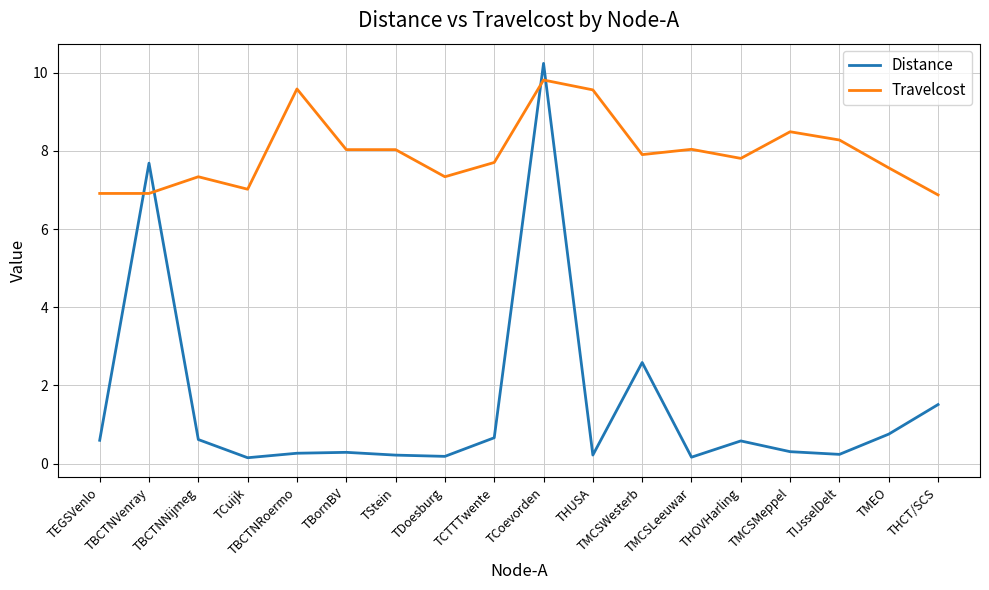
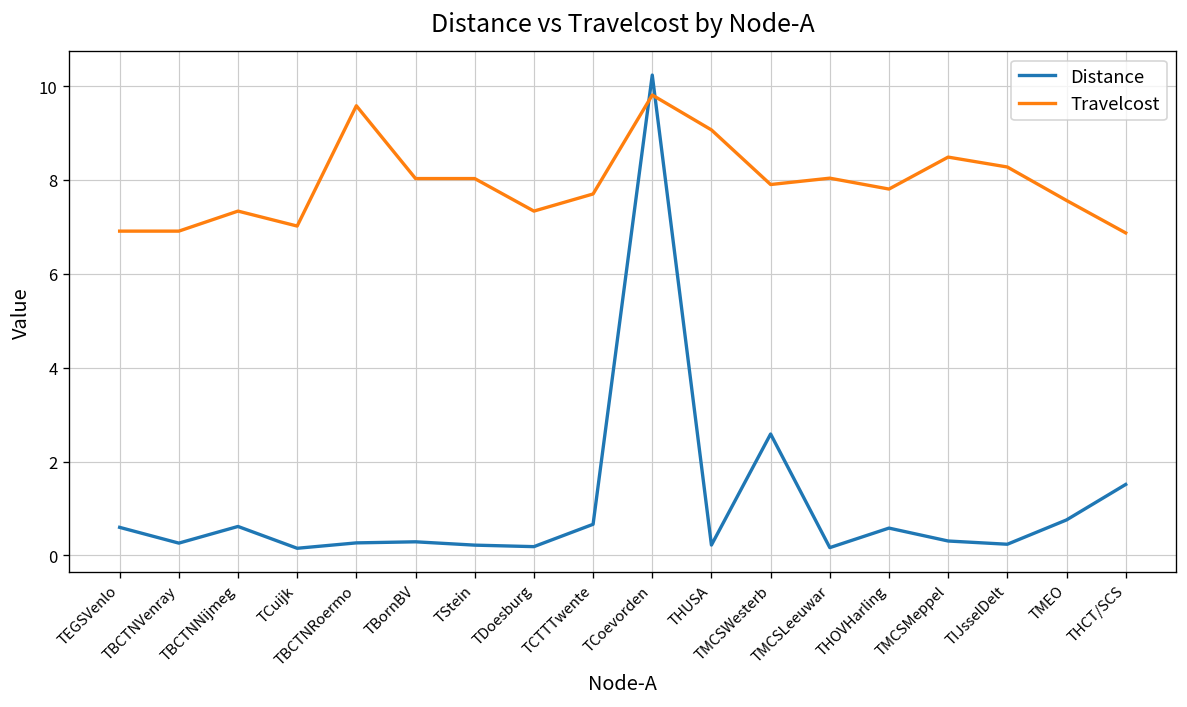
  {
    "Distance": {
      "TEGSVenlo": 0.6,
-     "TBCTNVenray": 7.7,
+     "TBCTNVenray": 0.3,
      "TBCTNNijmeg": 0.6,
      "TCuijk": 0.2,
      "TBCTNRoermo": 0.3,
      "TBornBV": 0.3,
      "TStein": 0.2,
      "TDoesburg": 0.2,
      "TCTTTwente": 0.7,
      "TCoevorden": 10.2,
      "THUSA": 0.2,
      "TMCSWesterb": 2.6,
      "TMCSLeeuwar": 0.2,
      "THOVHarling": 0.6,
      "TMCSMeppel": 0.3,
      "TIJsselDelt": 0.2,
      "TMEO": 0.8,
      "THCT/SCS": 1.5
    },
    "Travelcost": {
      "TEGSVenlo": 6.9,
      "TBCTNVenray": 6.9,
      "TBCTNNijmeg": 7.3,
      "TCuijk": 7.0,
      "TBCTNRoermo": 9.6,
      "TBornBV": 8.0,
      "TStein": 8.0,
      "TDoesburg": 7.3,
      "TCTTTwente": 7.7,
      "TCoevorden": 9.8,
-     "THUSA": 9.6,
+     "THUSA": 9.1,
      "TMCSWesterb": 7.9,
      "TMCSLeeuwar": 8.0,
      "THOVHarling": 7.8,
      "TMCSMeppel": 8.5,
      "TIJsselDelt": 8.3,
      "TMEO": 7.6,
      "THCT/SCS": 6.9
    }
  }
